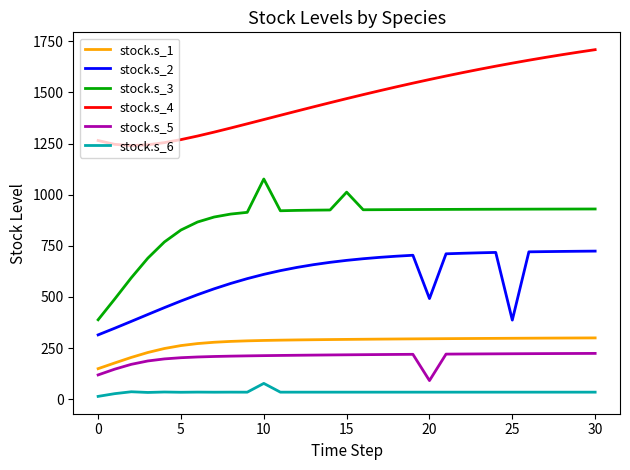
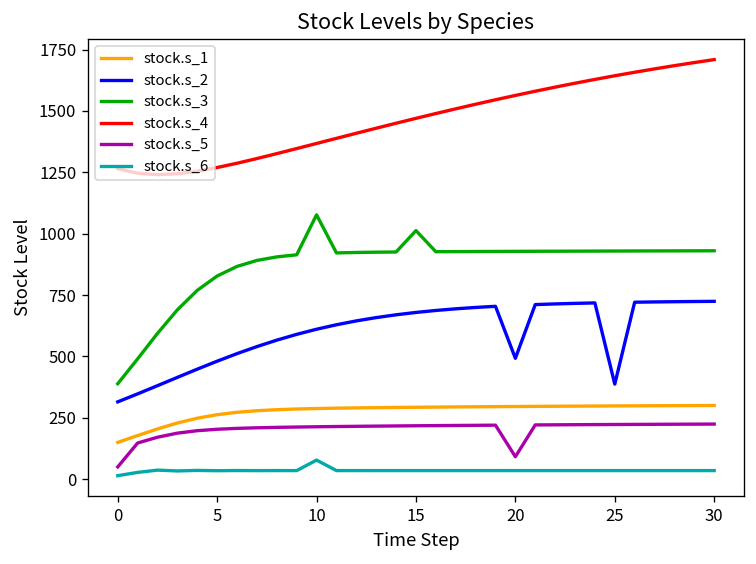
  {
    "stock.s_1": {
      "0": 150,
      "5": 260,
      "10": 290,
      "15": 290,
      "20": 300,
      "25": 300,
      "30": 300
    },
    "stock.s_2": {
      "0": 310,
      "5": 480,
      "10": 610,
      "15": 680,
      "20": 490,
      "25": 390,
      "30": 720
    },
    "stock.s_3": {
      "0": 390,
      "5": 830,
      "10": 1080,
      "15": 1010,
      "20": 930,
      "25": 930,
      "30": 930
    },
    "stock.s_4": {
      "5": 1270,
      "10": 1370,
      "15": 1470,
      "20": 1560,
      "25": 1640,
      "30": 1710
    },
    "stock.s_5": {
-     "0": 120,
+     "0": 50,
      "5": 200,
      "10": 210,
      "15": 220,
      "20": 90,
      "25": 220,
      "30": 220
    },
    "stock.s_6": {
      "0": 10,
      "5": 30,
      "10": 80,
      "15": 30,
      "20": 30,
      "25": 30,
      "30": 30
    }
  }
